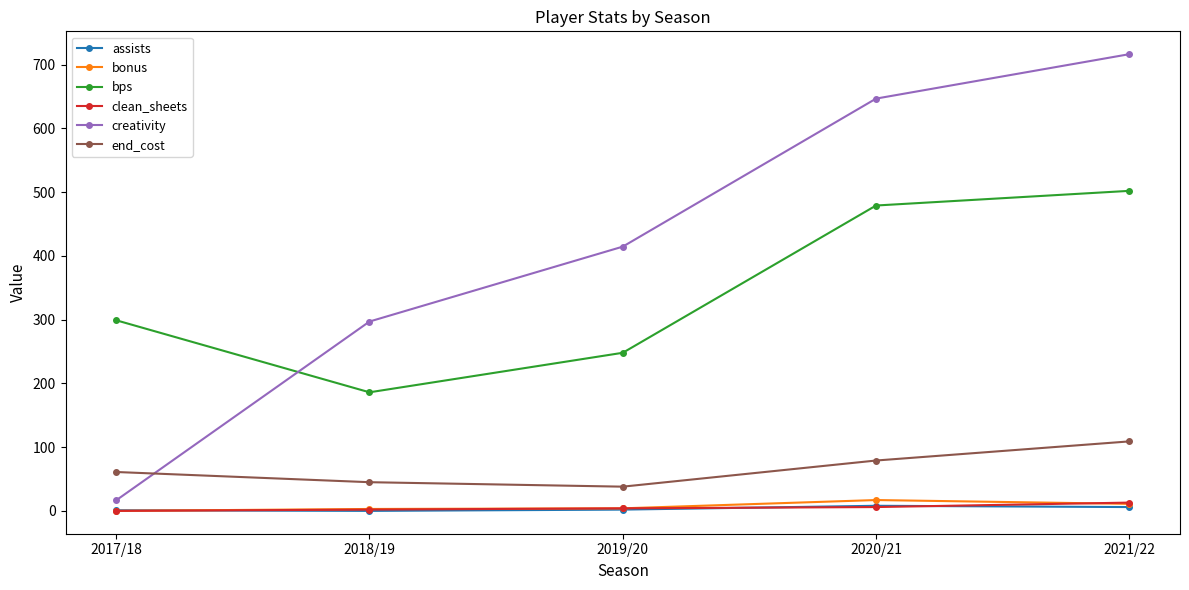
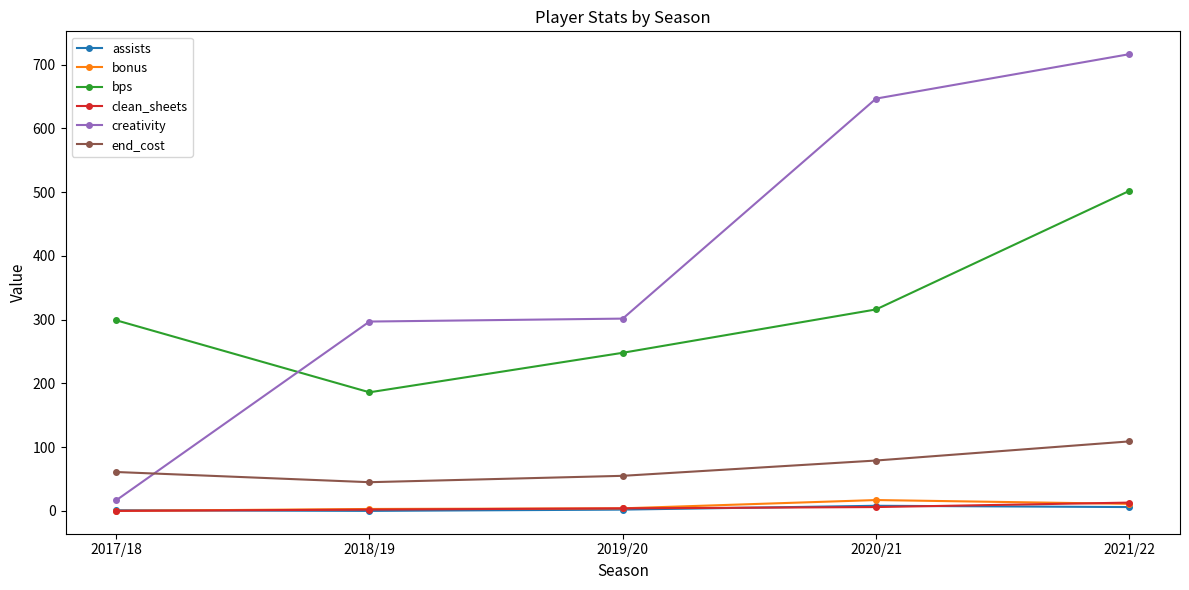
  {
    "assists": {
      "2021/22": 10
    },
    "bonus": {
      "2020/21": 20
    },
    "bps": {
      "2017/18": 300,
      "2018/19": 190,
      "2019/20": 250,
-     "2020/21": 480,
+     "2020/21": 320,
      "2021/22": 500
    },
    "creativity": {
      "2017/18": 20,
      "2018/19": 300,
-     "2019/20": 410,
+     "2019/20": 300,
      "2020/21": 650,
      "2021/22": 720
    },
    "end_cost": {
      "2017/18": 60,
      "2018/19": 50,
-     "2019/20": 40,
+     "2019/20": 60,
      "2020/21": 80,
      "2021/22": 110
    }
  }
